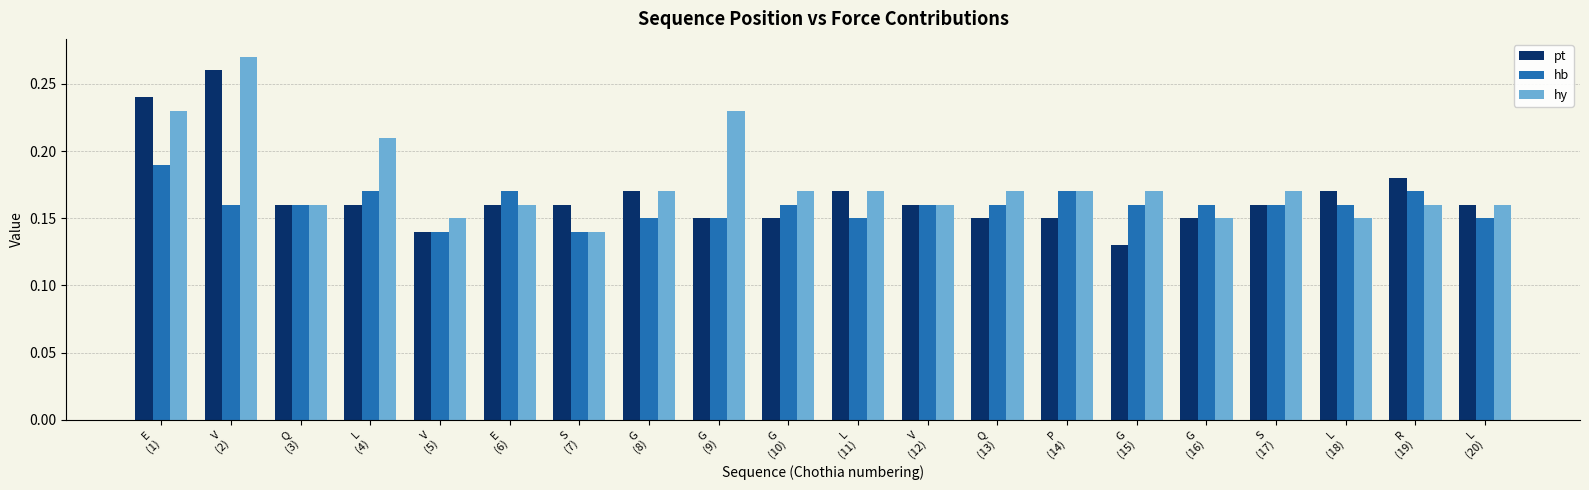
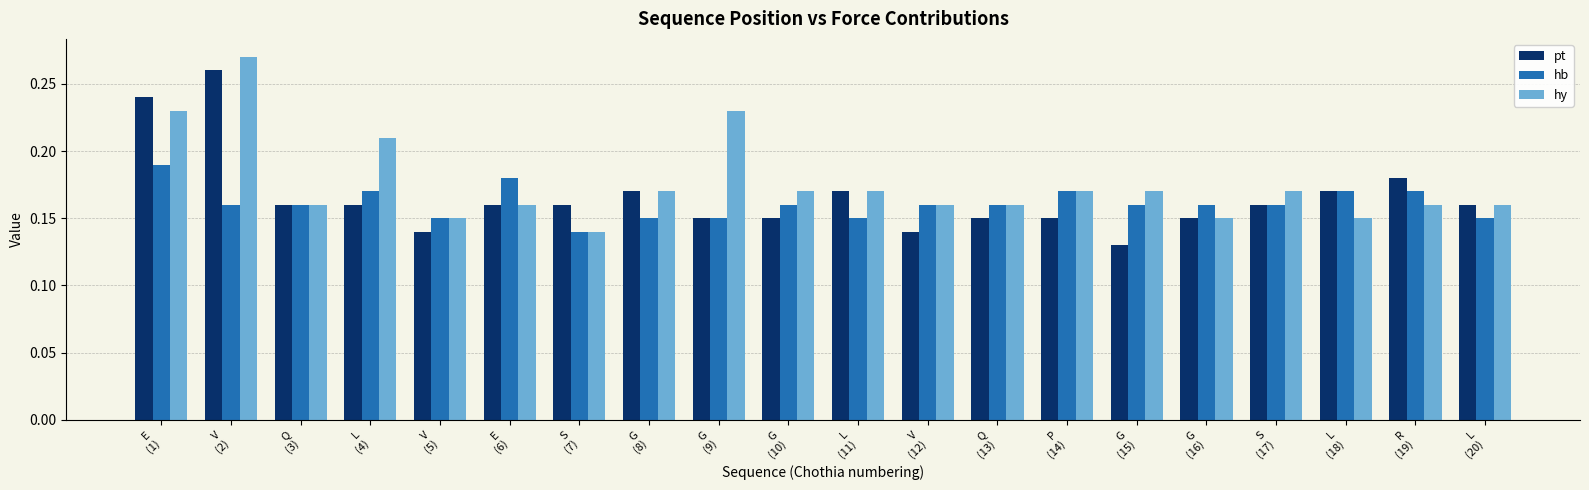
  {
    "pt": {
      "E (1)": 0.24,
      "V (2)": 0.26,
      "Q (3)": 0.16,
      "L (4)": 0.16,
      "V (5)": 0.14,
      "E (6)": 0.16,
      "S (7)": 0.16,
      "G (8)": 0.17,
      "G (9)": 0.15,
      "G (10)": 0.15,
      "L (11)": 0.17,
-     "V (12)": 0.16,
+     "V (12)": 0.14,
      "Q (13)": 0.15,
      "P (14)": 0.15,
      "G (15)": 0.13,
      "G (16)": 0.15,
      "S (17)": 0.16,
      "L (18)": 0.17,
      "R (19)": 0.18,
      "L (20)": 0.16
    },
    "hb": {
      "E (1)": 0.19,
      "V (2)": 0.16,
      "Q (3)": 0.16,
      "L (4)": 0.17,
-     "V (5)": 0.14,
-     "E (6)": 0.17,
+     "V (5)": 0.15,
+     "E (6)": 0.18,
      "S (7)": 0.14,
      "G (8)": 0.15,
      "G (9)": 0.15,
      "G (10)": 0.16,
      "L (11)": 0.15,
      "V (12)": 0.16,
      "Q (13)": 0.16,
      "P (14)": 0.17,
      "G (15)": 0.16,
      "G (16)": 0.16,
      "S (17)": 0.16,
-     "L (18)": 0.16,
+     "L (18)": 0.17,
      "R (19)": 0.17,
      "L (20)": 0.15
    },
    "hy": {
      "E (1)": 0.23,
      "V (2)": 0.27,
      "Q (3)": 0.16,
      "L (4)": 0.21,
      "V (5)": 0.15,
      "E (6)": 0.16,
      "S (7)": 0.14,
      "G (8)": 0.17,
      "G (9)": 0.23,
      "G (10)": 0.17,
      "L (11)": 0.17,
      "V (12)": 0.16,
-     "Q (13)": 0.17,
+     "Q (13)": 0.16,
      "P (14)": 0.17,
      "G (15)": 0.17,
      "G (16)": 0.15,
      "S (17)": 0.17,
      "L (18)": 0.15,
      "R (19)": 0.16,
      "L (20)": 0.16
    }
  }
